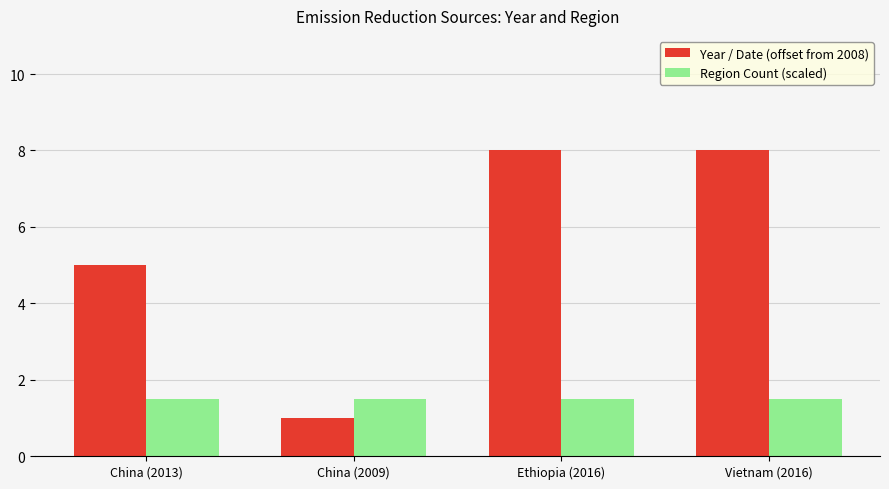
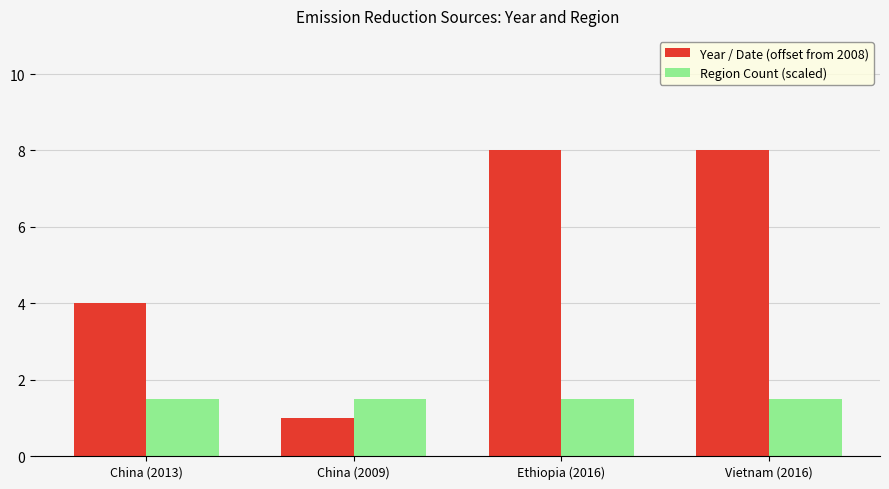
  {
    "Year / Date (offset from 2008)": {
-     "China (2013)": 5.0,
+     "China (2013)": 4.0,
      "China (2009)": 1.0,
      "Ethiopia (2016)": 8.0,
      "Vietnam (2016)": 8.0
    },
    "Region Count (scaled)": {
      "China (2013)": 1.5,
      "China (2009)": 1.5,
      "Ethiopia (2016)": 1.5,
      "Vietnam (2016)": 1.5
    }
  }
